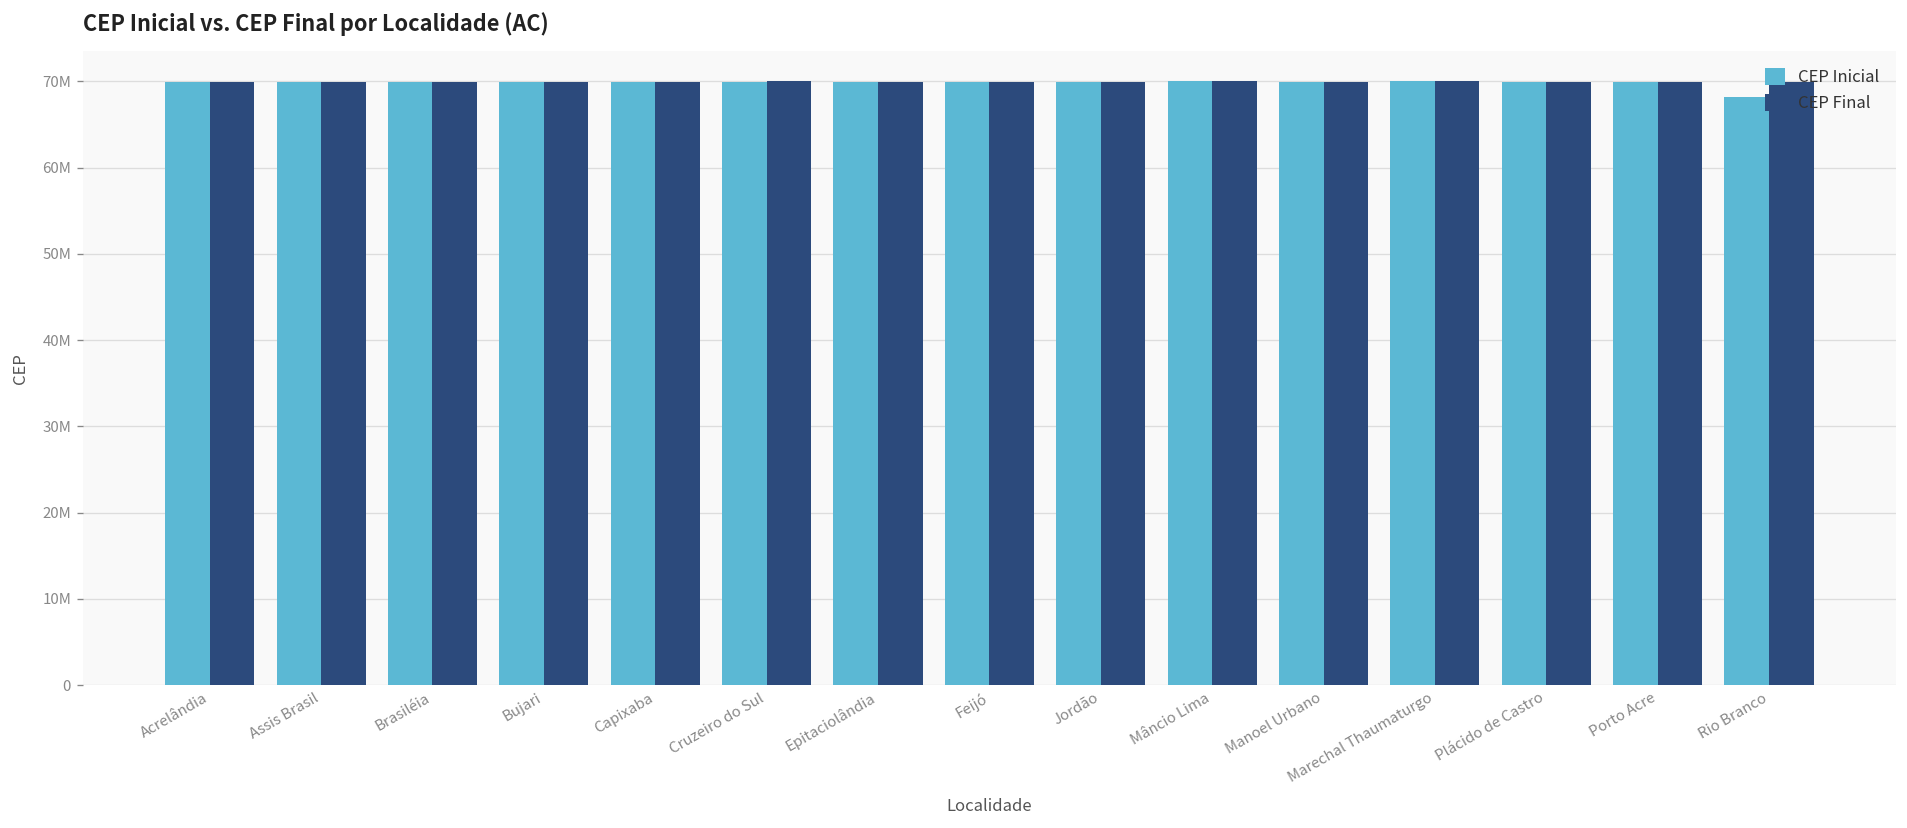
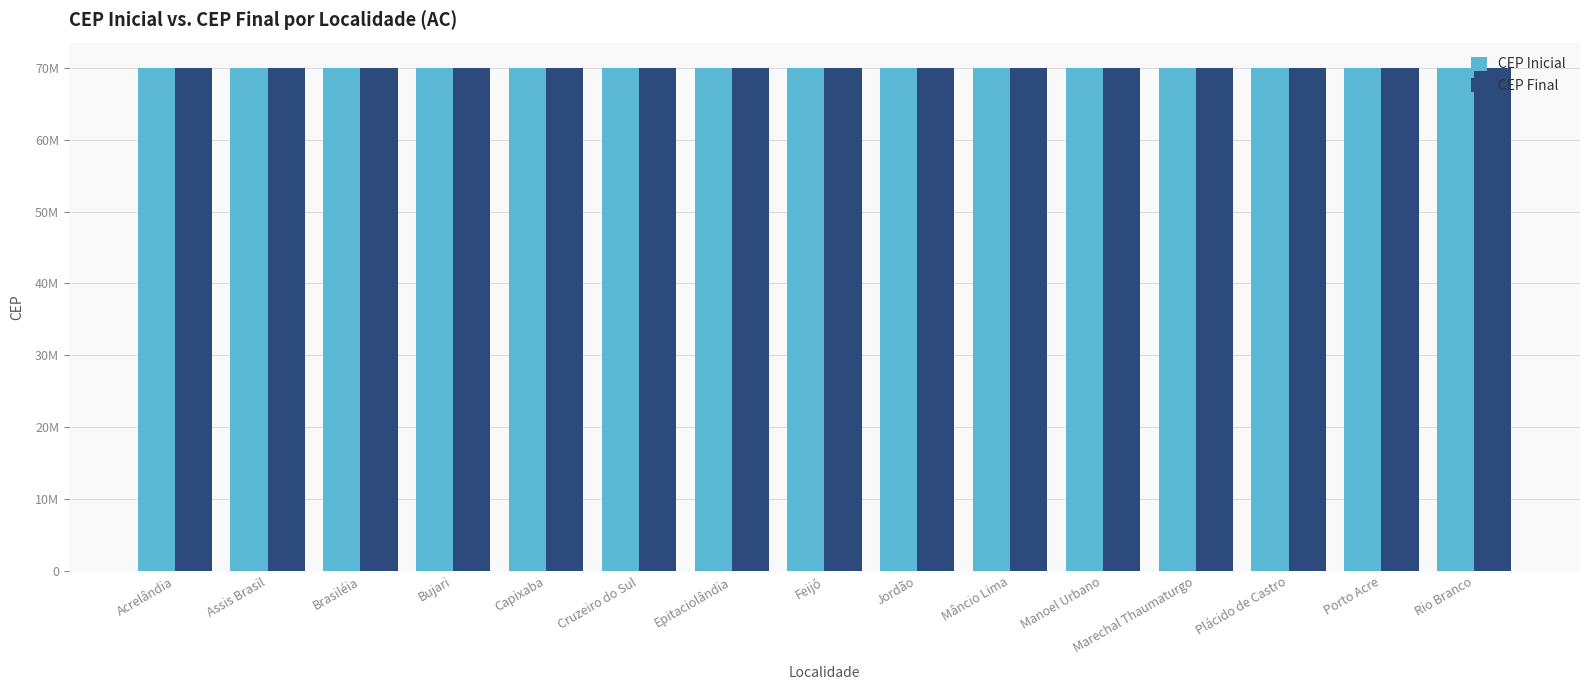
  {
    "CEP Inicial": {
      "Acrelândia": 70000000,
      "Assis Brasil": 70000000,
      "Brasiléia": 70000000,
      "Bujari": 70000000,
      "Capixaba": 70000000,
      "Cruzeiro do Sul": 70000000,
      "Epitaciolândia": 70000000,
      "Feijó": 70000000,
      "Jordão": 70000000,
      "Mâncio Lima": 70000000,
      "Manoel Urbano": 70000000,
      "Marechal Thaumaturgo": 70000000,
      "Plácido de Castro": 70000000,
      "Porto Acre": 70000000,
-     "Rio Branco": 68000000
+     "Rio Branco": 70000000
    },
    "CEP Final": {
      "Acrelândia": 70000000,
      "Assis Brasil": 70000000,
      "Brasiléia": 70000000,
      "Bujari": 70000000,
      "Capixaba": 70000000,
      "Cruzeiro do Sul": 70000000,
      "Epitaciolândia": 70000000,
      "Feijó": 70000000,
      "Jordão": 70000000,
      "Mâncio Lima": 70000000,
      "Manoel Urbano": 70000000,
      "Marechal Thaumaturgo": 70000000,
      "Plácido de Castro": 70000000,
      "Porto Acre": 70000000,
      "Rio Branco": 70000000
    }
  }
